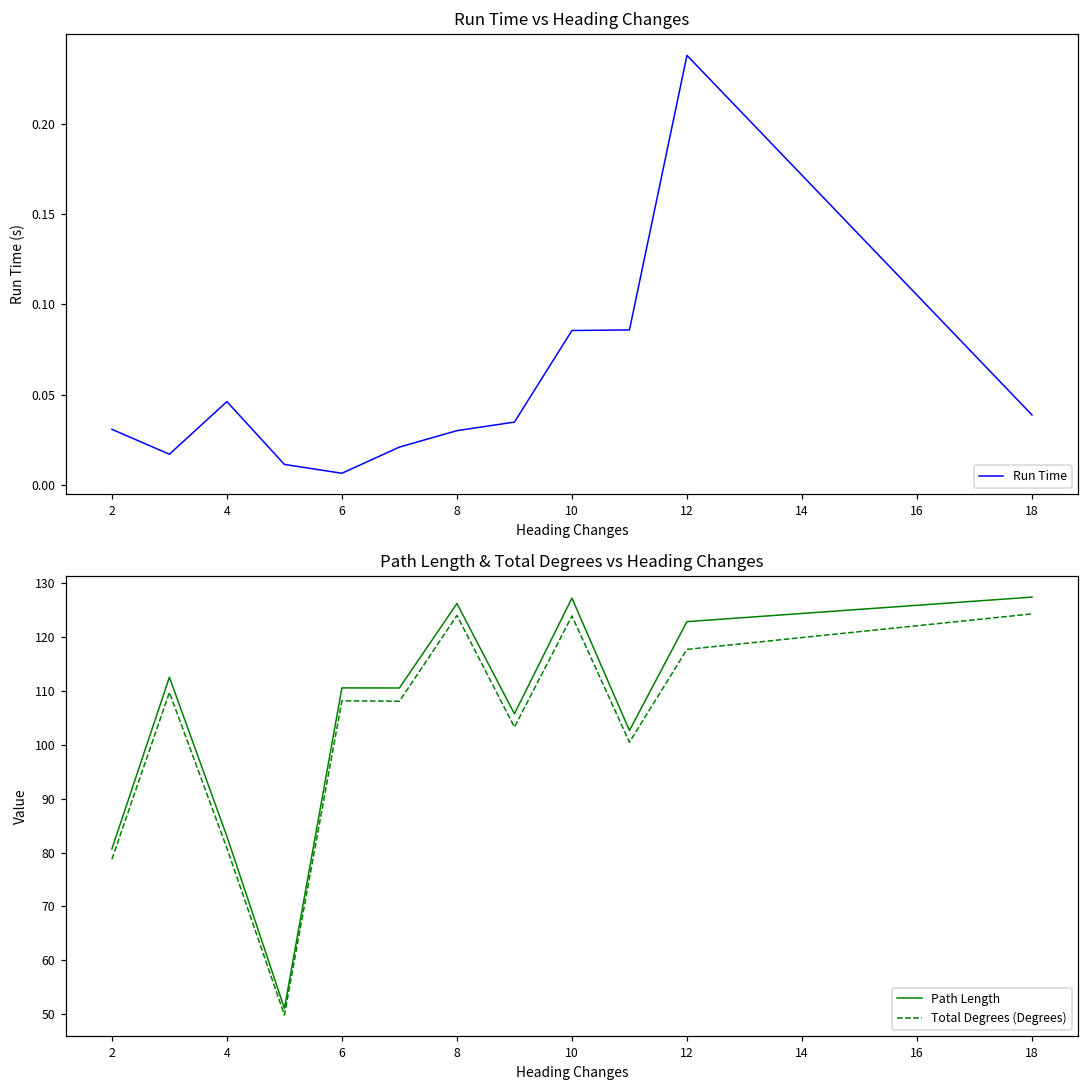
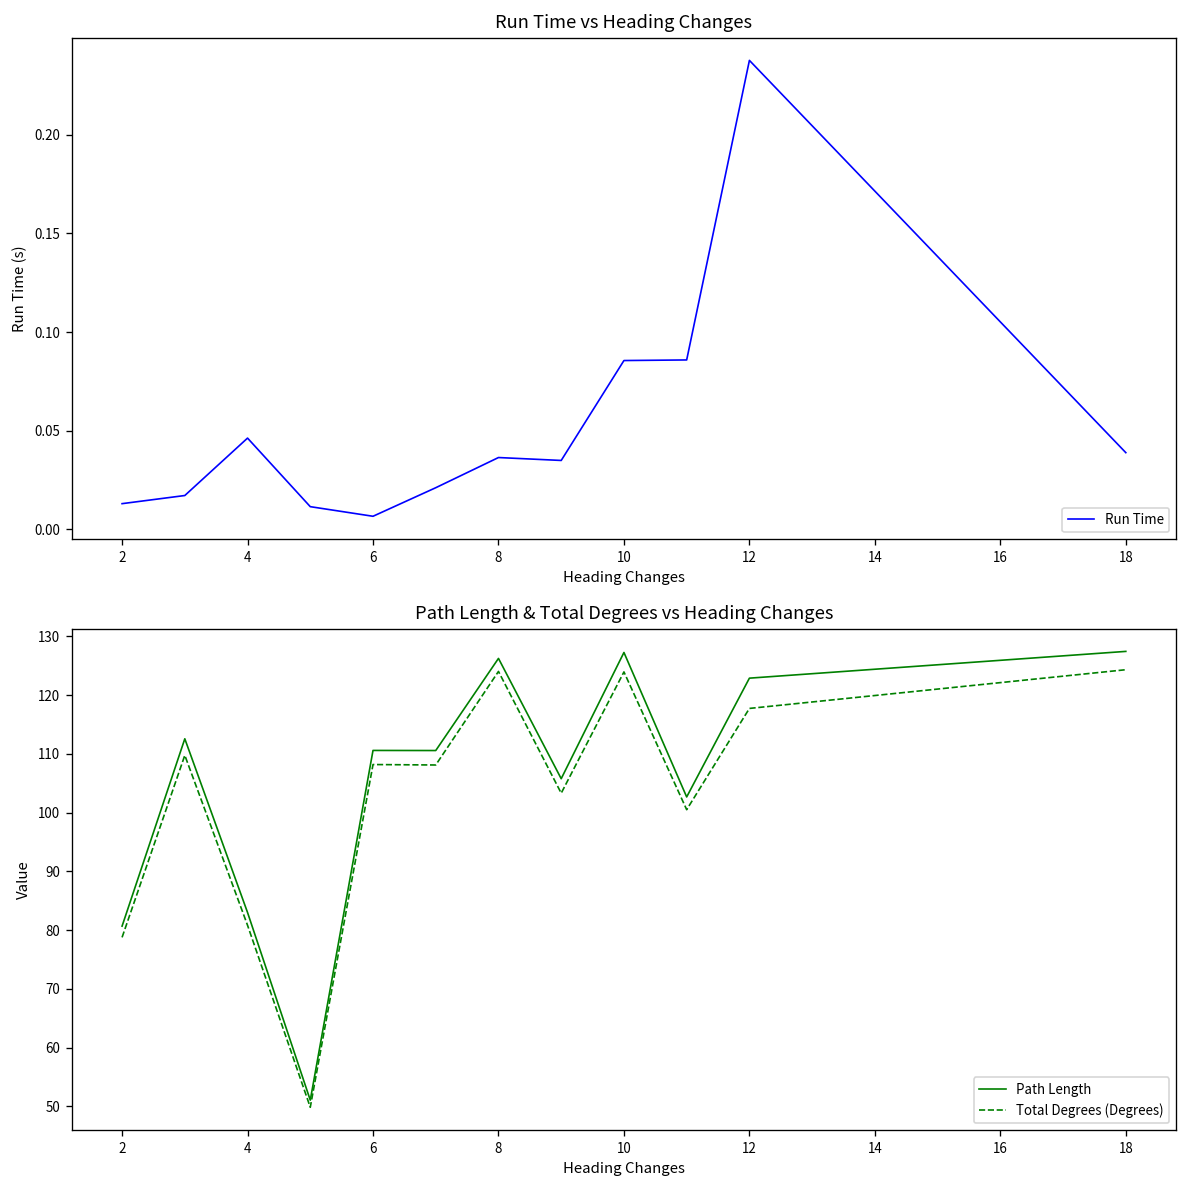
  {
    "Run Time vs Heading Changes": {
-     "2": 0.031,
+     "2": 0.013,
      "4": 0.046,
      "6": 0.007,
-     "8": 0.030,
+     "8": 0.036,
      "10": 0.086,
      "12": 0.238,
      "18": 0.039
    }
  }
